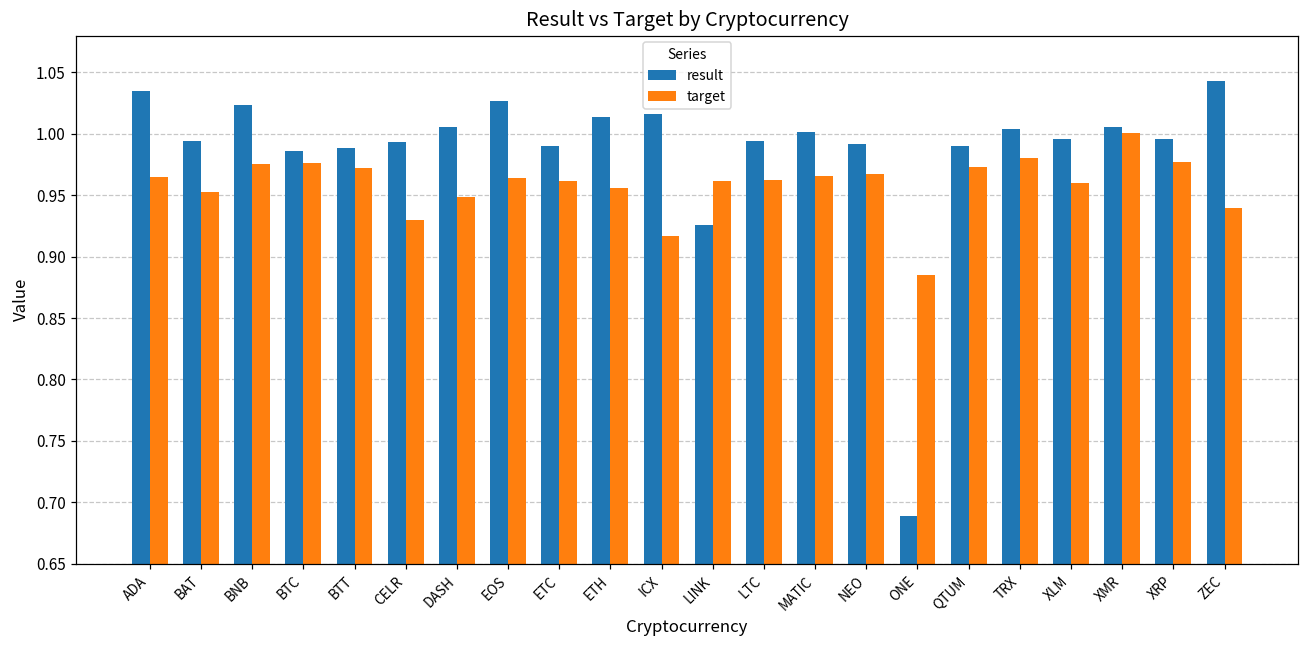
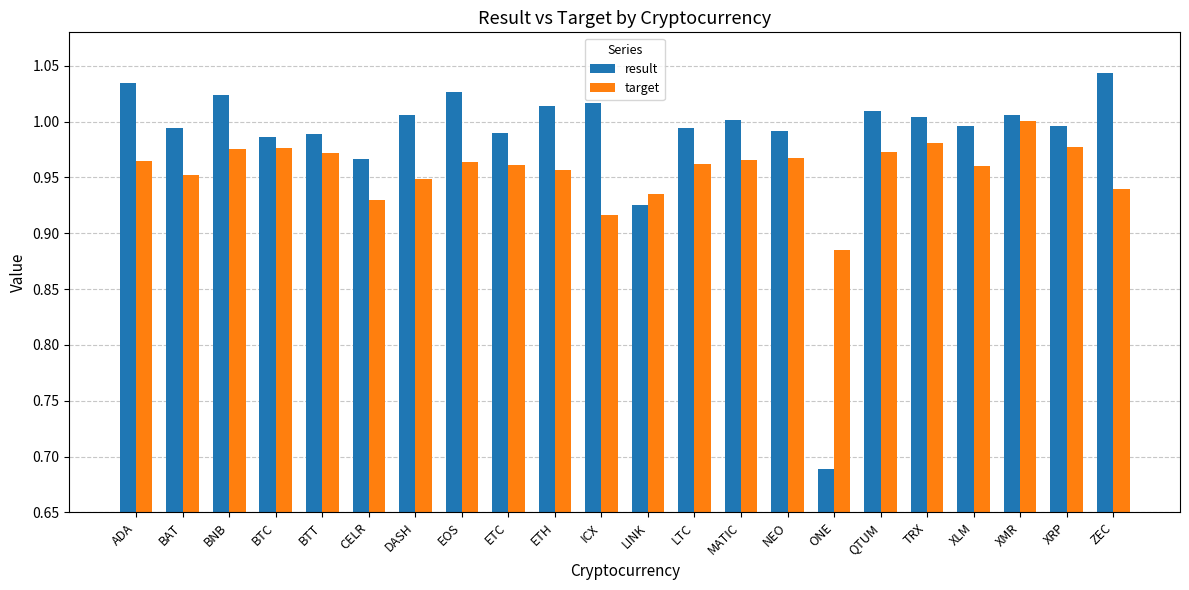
  {
    "result": {
      "ADA": 1.035,
      "BAT": 0.994,
      "BNB": 1.024,
      "BTC": 0.986,
      "BTT": 0.989,
-     "CELR": 0.993,
+     "CELR": 0.966,
      "DASH": 1.006,
      "EOS": 1.026,
      "ETC": 0.990,
      "ETH": 1.014,
      "ICX": 1.016,
      "LINK": 0.926,
      "LTC": 0.994,
      "MATIC": 1.001,
      "NEO": 0.991,
      "ONE": 0.689,
-     "QTUM": 0.990,
+     "QTUM": 1.010,
      "TRX": 1.004,
      "XLM": 0.996,
      "XMR": 1.006,
      "XRP": 0.996,
      "ZEC": 1.043
    },
    "target": {
      "ADA": 0.965,
      "BAT": 0.952,
      "BNB": 0.975,
      "BTC": 0.977,
      "BTT": 0.972,
      "CELR": 0.929,
      "DASH": 0.949,
      "EOS": 0.964,
      "ETC": 0.961,
      "ETH": 0.956,
      "ICX": 0.916,
-     "LINK": 0.962,
+     "LINK": 0.935,
      "LTC": 0.962,
      "MATIC": 0.965,
      "NEO": 0.967,
      "ONE": 0.885,
      "QTUM": 0.973,
      "TRX": 0.981,
      "XLM": 0.960,
      "XMR": 1.000,
      "XRP": 0.977,
      "ZEC": 0.940
    }
  }
